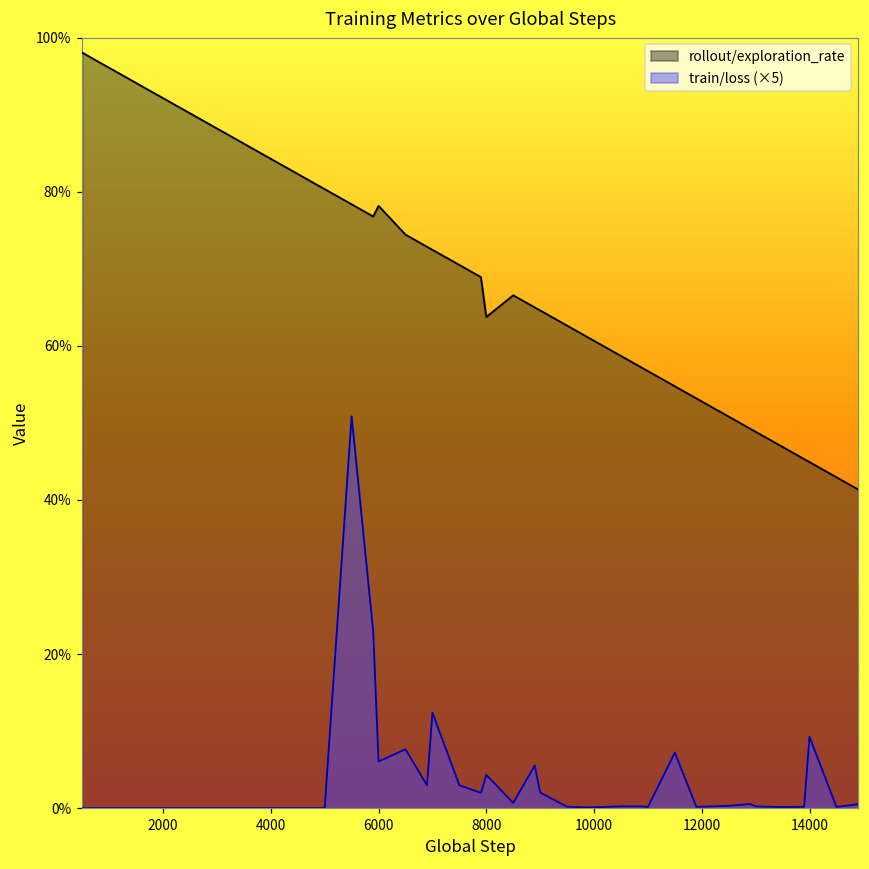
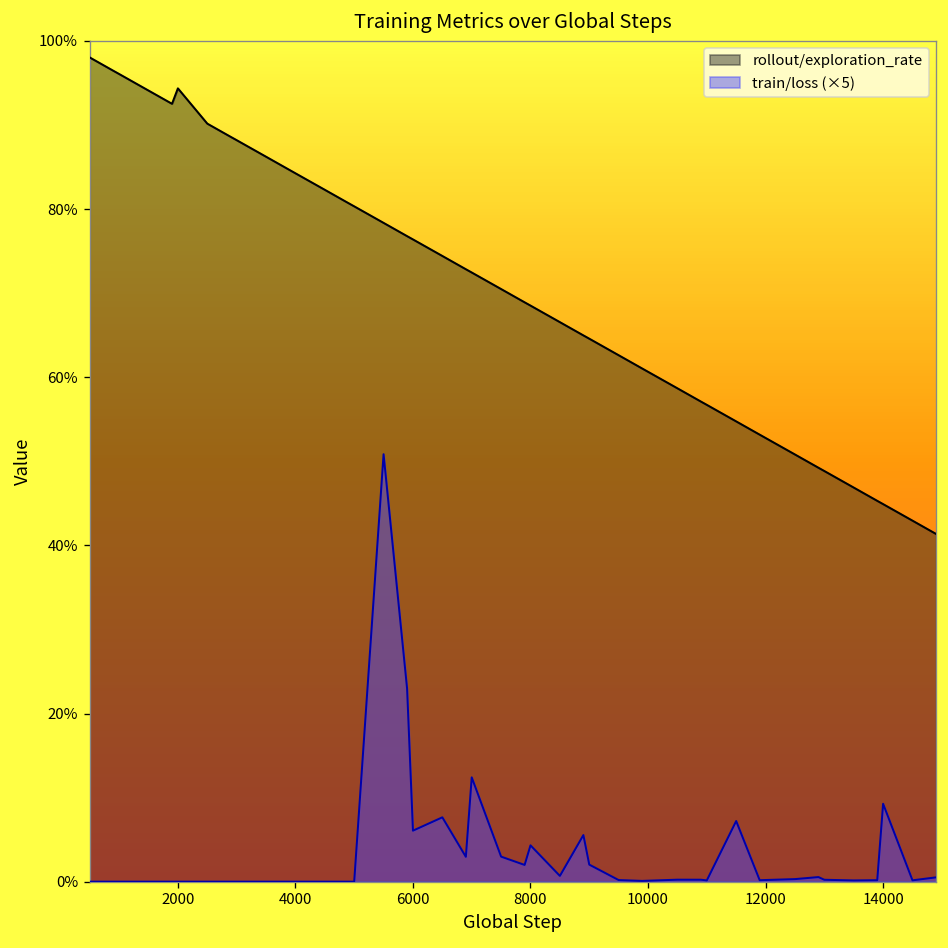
  {
    "rollout/exploration_rate": {
-     "2000": "92%",
-     "6000": "78%",
-     "8000": "64%",
+     "2000": "94%",
+     "6000": "76%",
+     "8000": "69%",
      "14000": "45%"
    },
    "train/loss (×5)": {
      "2000": "0%",
      "6000": "6%",
      "8000": "4%",
      "14000": "9%"
    }
  }
